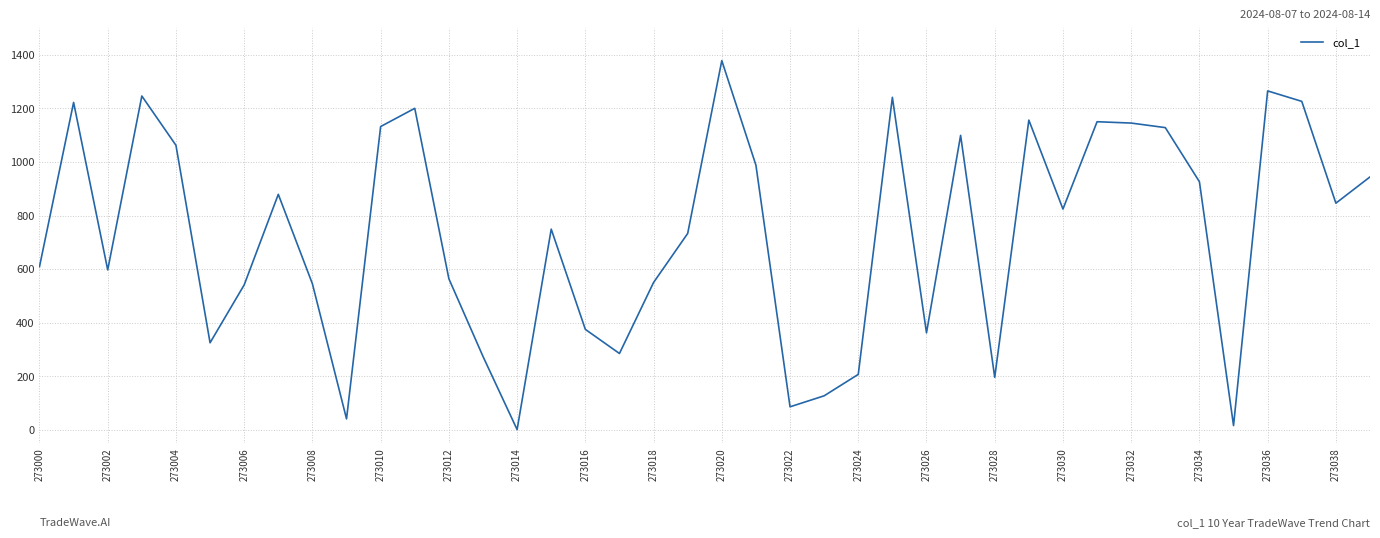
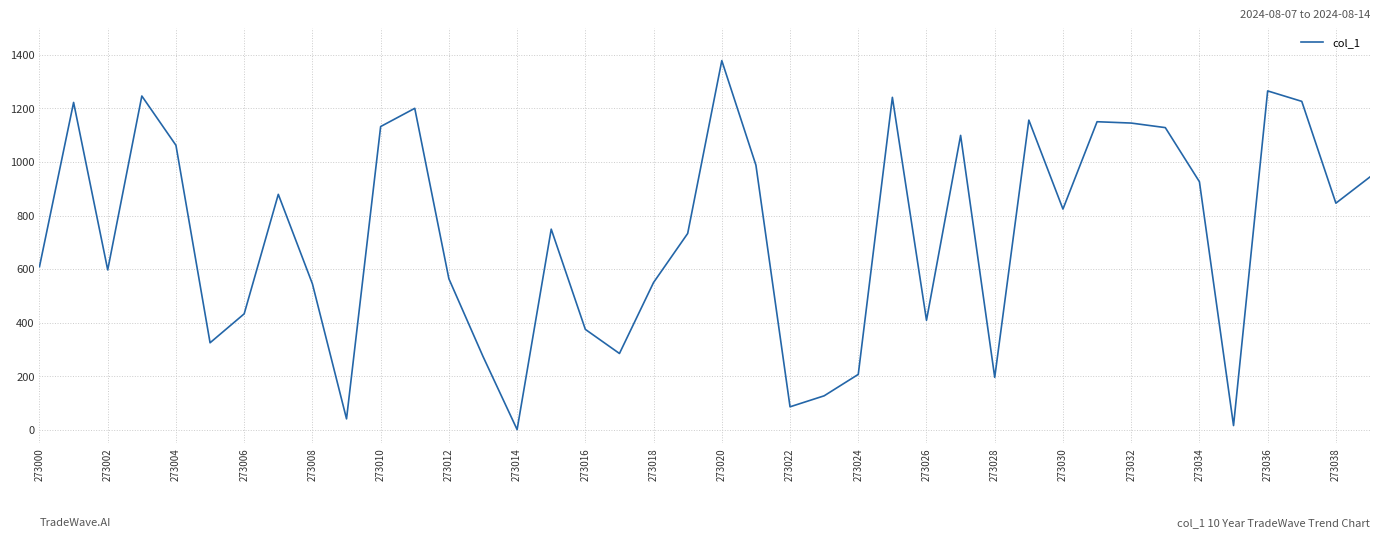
  {
    "273000": 610,
    "273002": 600,
    "273004": 1060,
-   "273006": 540,
+   "273006": 430,
    "273008": 550,
    "273010": 1130,
    "273012": 560,
    "273014": 0,
    "273016": 380,
    "273018": 550,
    "273020": 1380,
    "273022": 90,
    "273024": 210,
-   "273026": 360,
+   "273026": 410,
    "273028": 200,
    "273030": 820,
    "273032": 1150,
    "273034": 930,
    "273036": 1270,
    "273038": 850
  }
